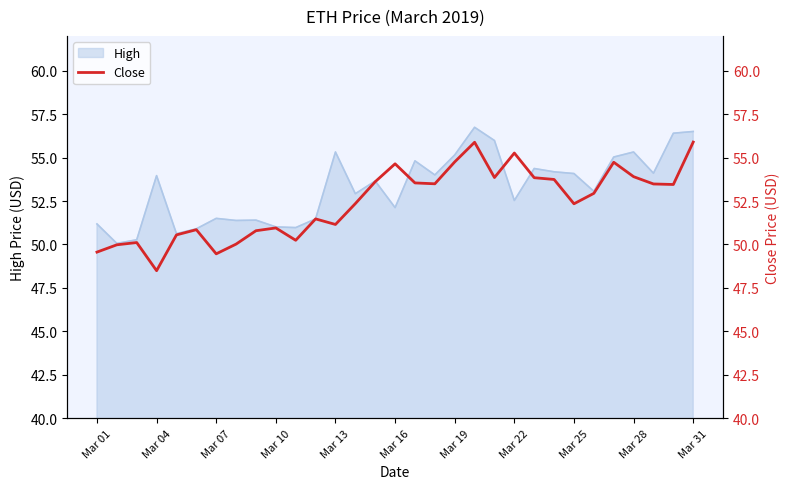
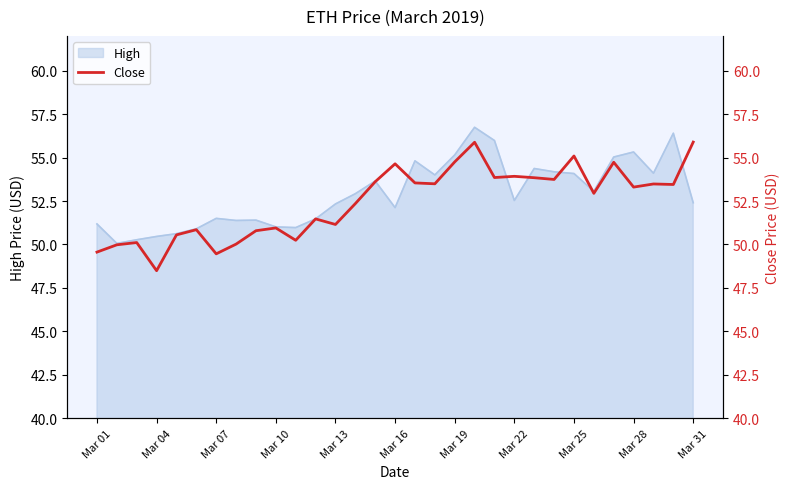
  {
    "High": {
      "Mar 01": 51.2,
-     "Mar 04": 54.0,
+     "Mar 04": 50.5,
      "Mar 07": 51.5,
      "Mar 10": 51.0,
-     "Mar 13": 55.3,
+     "Mar 13": 52.3,
      "Mar 16": 52.1,
      "Mar 19": 55.2,
      "Mar 22": 52.5,
      "Mar 25": 54.1,
      "Mar 28": 55.3,
-     "Mar 31": 56.5
+     "Mar 31": 52.4
    },
    "Close": {
      "Mar 01": 49.6,
      "Mar 04": 48.5,
      "Mar 07": 49.5,
      "Mar 10": 51.0,
      "Mar 13": 51.2,
      "Mar 16": 54.6,
      "Mar 19": 54.8,
-     "Mar 22": 55.3,
-     "Mar 25": 52.3,
-     "Mar 28": 53.9,
+     "Mar 22": 53.9,
+     "Mar 25": 55.1,
+     "Mar 28": 53.3,
      "Mar 31": 55.9
    }
  }
